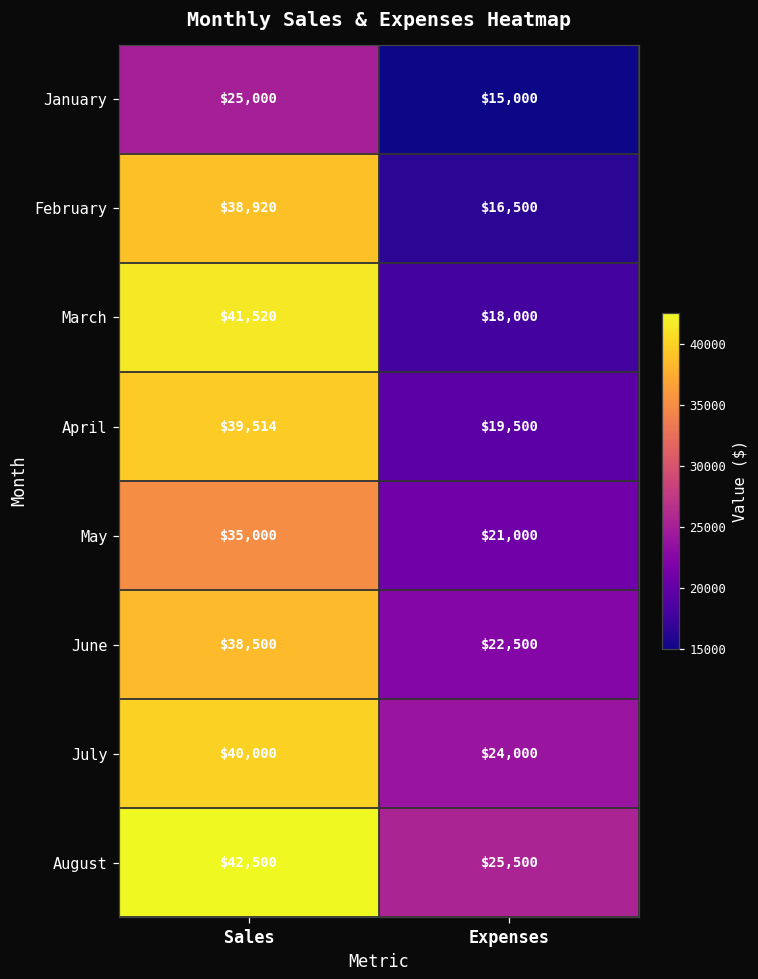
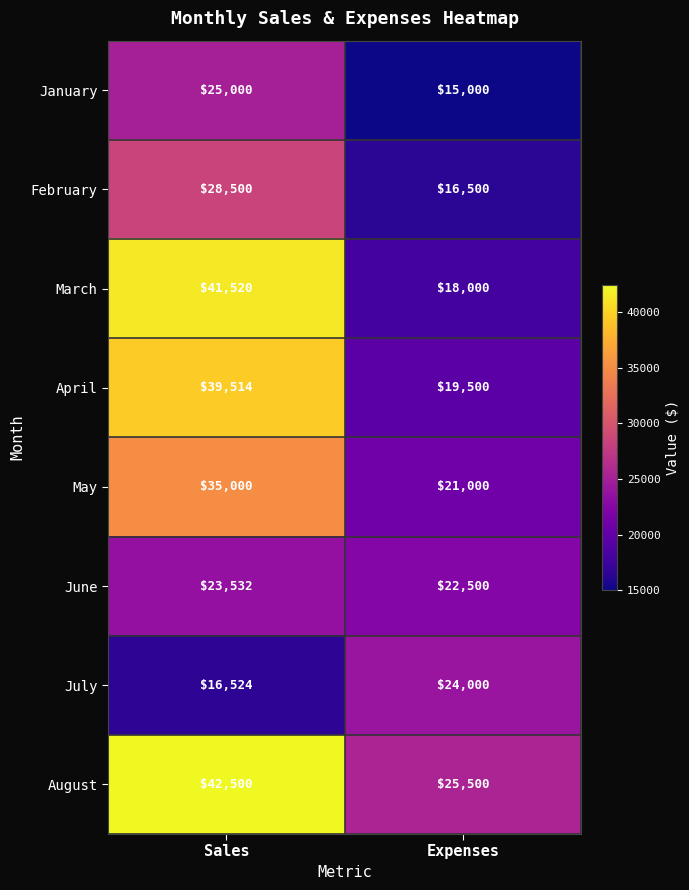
  {
    "January": {
      "Sales": "$25,000",
      "Expenses": "$15,000"
    },
    "February": {
-     "Sales": "$38,920",
+     "Sales": "$28,500",
      "Expenses": "$16,500"
    },
    "March": {
      "Sales": "$41,520",
      "Expenses": "$18,000"
    },
    "April": {
      "Sales": "$39,514",
      "Expenses": "$19,500"
    },
    "May": {
      "Sales": "$35,000",
      "Expenses": "$21,000"
    },
    "June": {
-     "Sales": "$38,500",
+     "Sales": "$23,532",
      "Expenses": "$22,500"
    },
    "July": {
-     "Sales": "$40,000",
+     "Sales": "$16,524",
      "Expenses": "$24,000"
    },
    "August": {
      "Sales": "$42,500",
      "Expenses": "$25,500"
    }
  }
